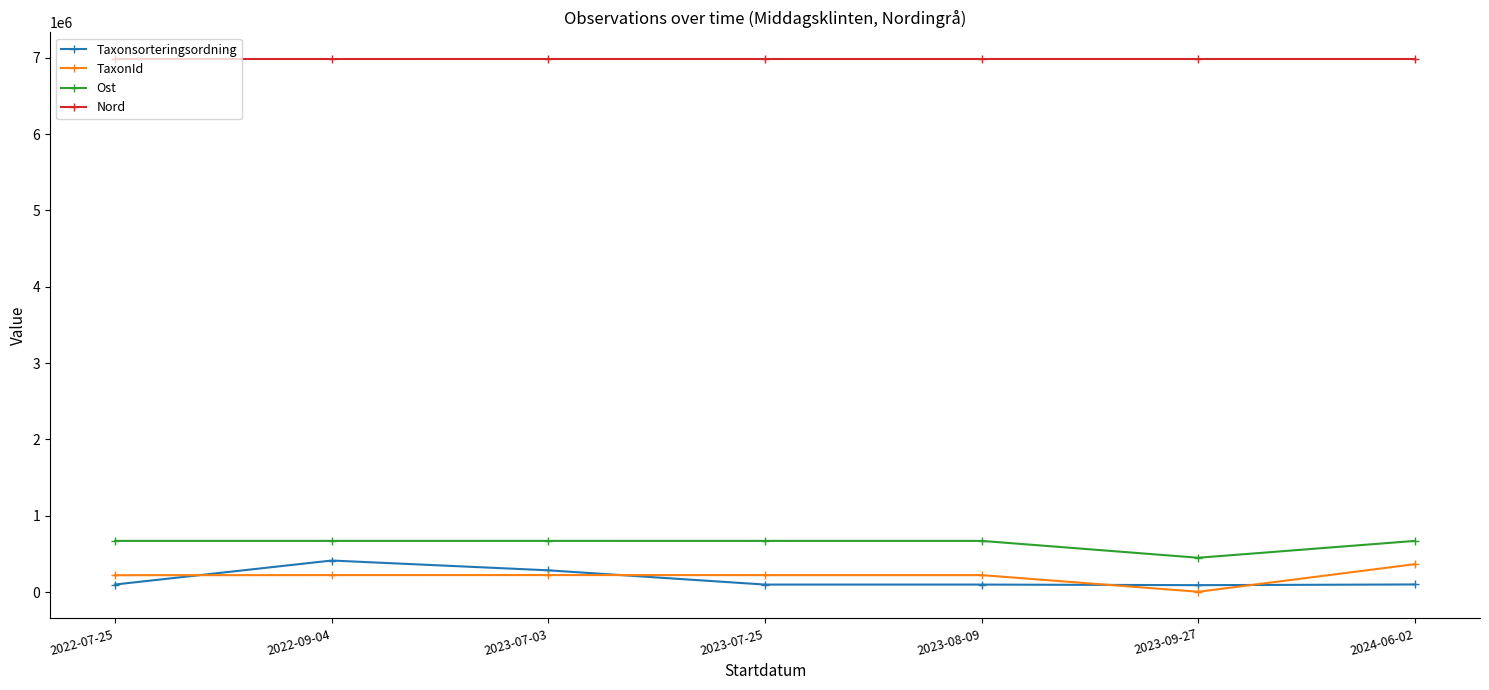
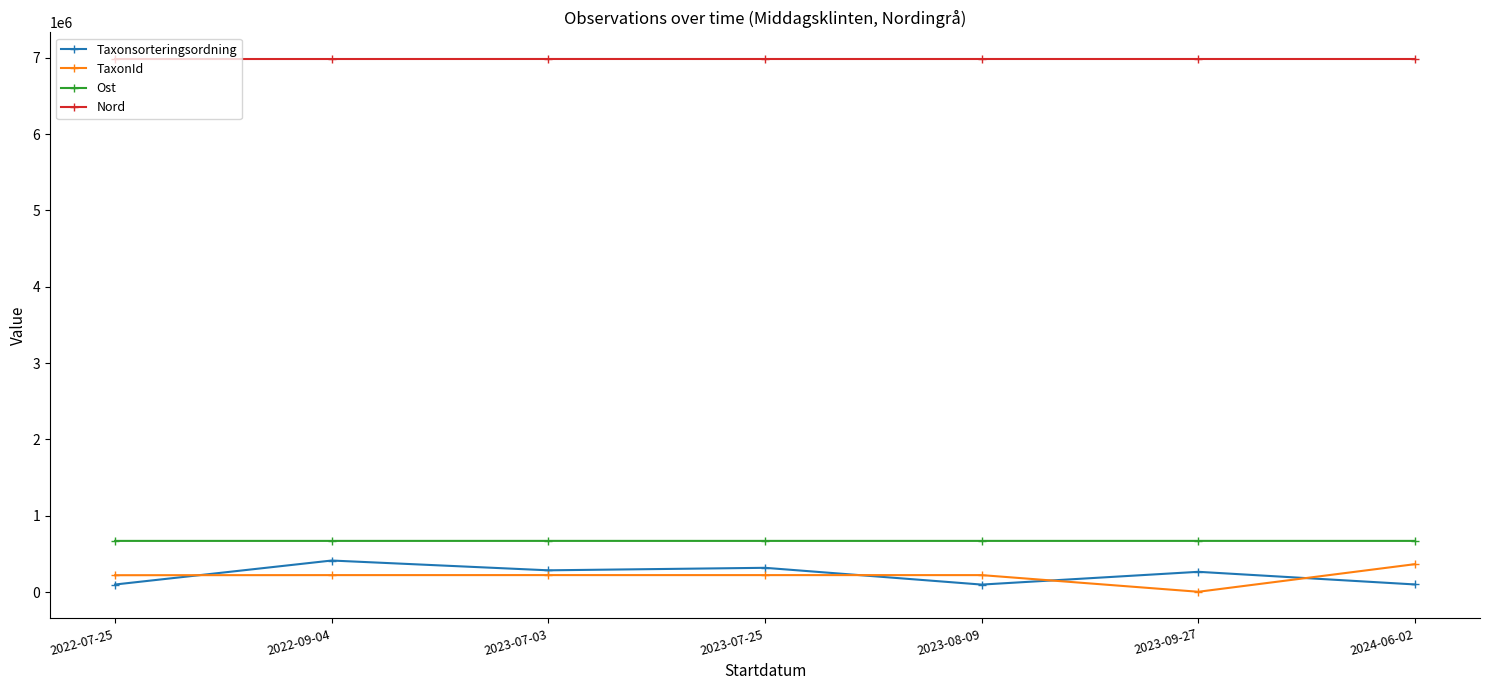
  {
    "Taxonsorteringsordning": {
      "2022-07-25": 100000,
      "2022-09-04": 400000,
      "2023-07-03": 300000,
-     "2023-07-25": 100000,
+     "2023-07-25": 300000,
      "2023-08-09": 100000,
-     "2023-09-27": 100000,
+     "2023-09-27": 300000,
      "2024-06-02": 100000
    },
    "TaxonId": {
      "2022-07-25": 200000,
      "2022-09-04": 200000,
      "2023-07-03": 200000,
      "2023-07-25": 200000,
      "2023-08-09": 200000,
      "2023-09-27": 0,
      "2024-06-02": 400000
    },
    "Ost": {
      "2022-07-25": 700000,
      "2022-09-04": 700000,
      "2023-07-03": 700000,
      "2023-07-25": 700000,
      "2023-08-09": 700000,
-     "2023-09-27": 400000,
+     "2023-09-27": 700000,
      "2024-06-02": 700000
    },
    "Nord": {
      "2022-09-04": 7000000,
      "2023-07-03": 7000000,
      "2023-07-25": 7000000,
      "2023-08-09": 7000000,
      "2023-09-27": 7000000,
      "2024-06-02": 7000000
    }
  }
